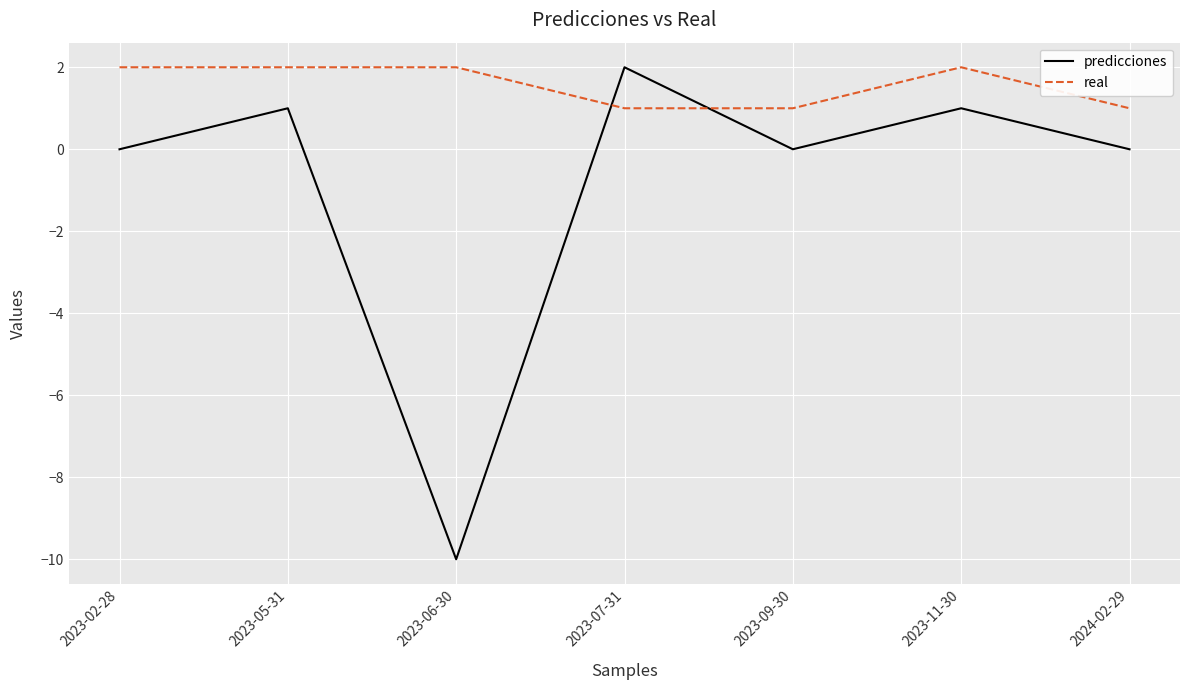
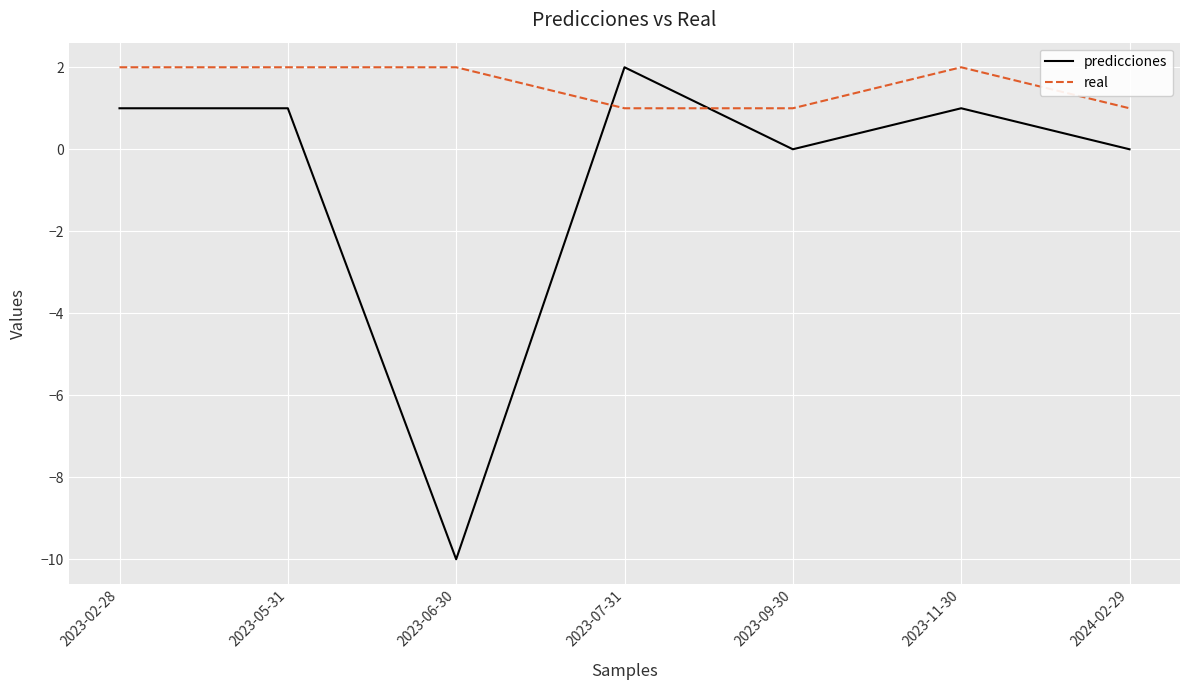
  {
    "predicciones": {
-     "2023-02-28": 0,
+     "2023-02-28": 1,
      "2023-05-31": 1,
      "2023-06-30": -10,
      "2023-07-31": 2,
      "2023-09-30": 0,
      "2023-11-30": 1,
      "2024-02-29": 0
    },
    "real": {
      "2023-02-28": 2,
      "2023-05-31": 2,
      "2023-06-30": 2,
      "2023-07-31": 1,
      "2023-09-30": 1,
      "2023-11-30": 2,
      "2024-02-29": 1
    }
  }
